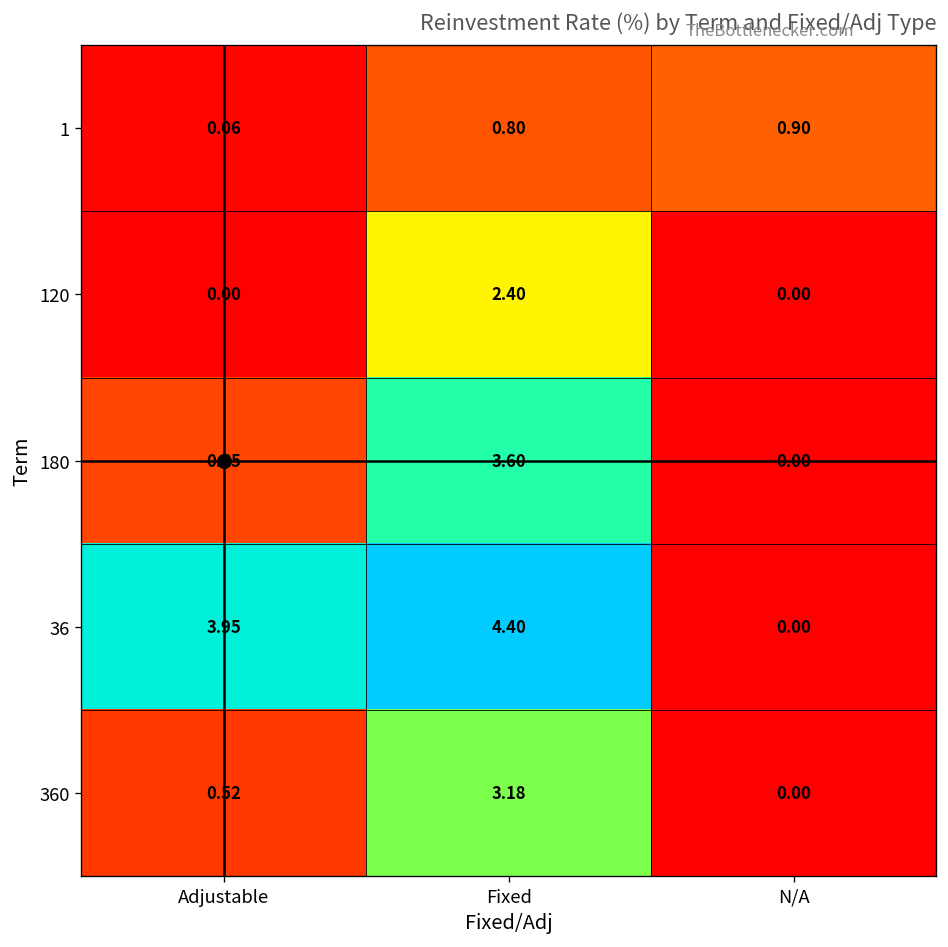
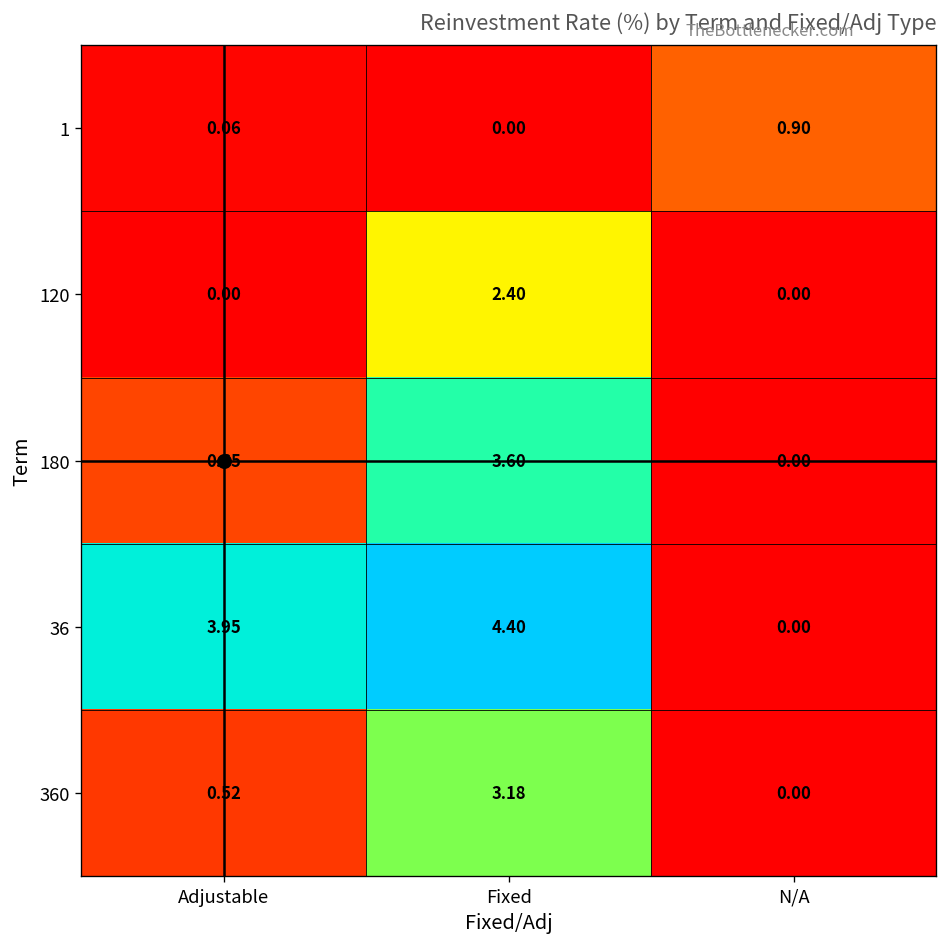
  {
    "1": {
      "Adjustable": 0.06,
-     "Fixed": 0.80,
+     "Fixed": 0.00,
      "N/A": 0.90
    },
    "120": {
      "Adjustable": 0.00,
      "Fixed": 2.40,
      "N/A": 0.00
    },
    "180": {
      "Fixed": 3.60,
      "N/A": 0.00
    },
    "36": {
      "Adjustable": 3.95,
      "Fixed": 4.40,
      "N/A": 0.00
    },
    "360": {
      "Adjustable": 0.52,
      "Fixed": 3.18,
      "N/A": 0.00
    }
  }
